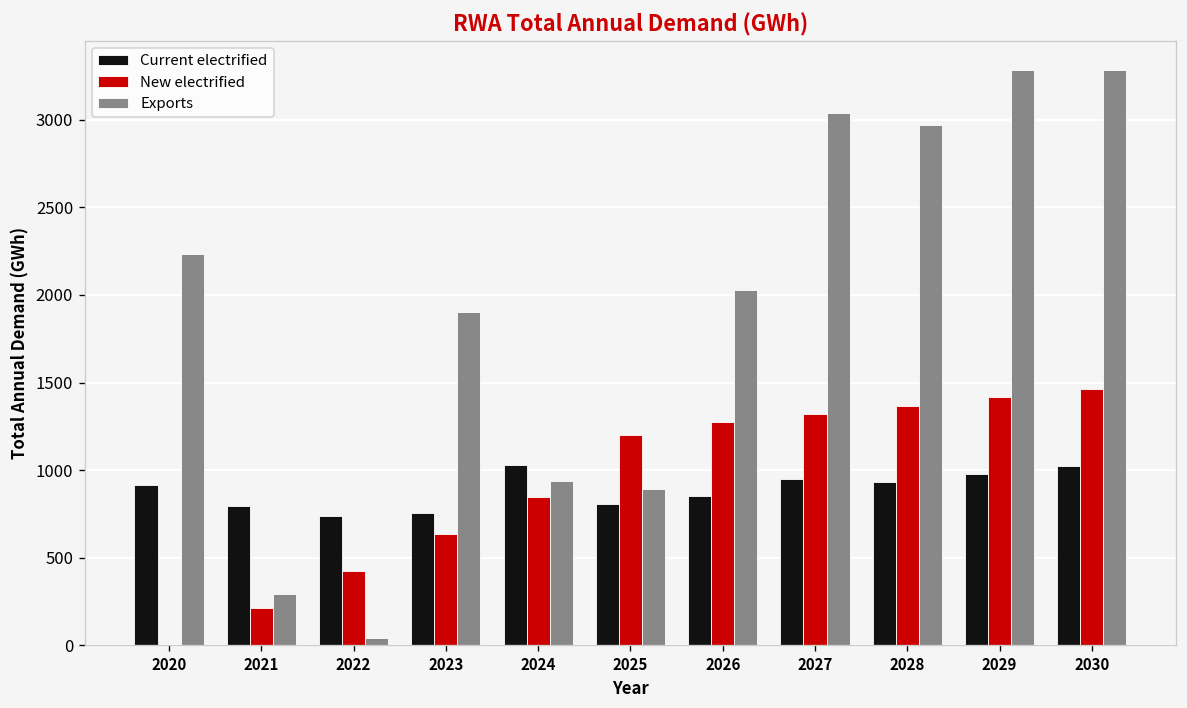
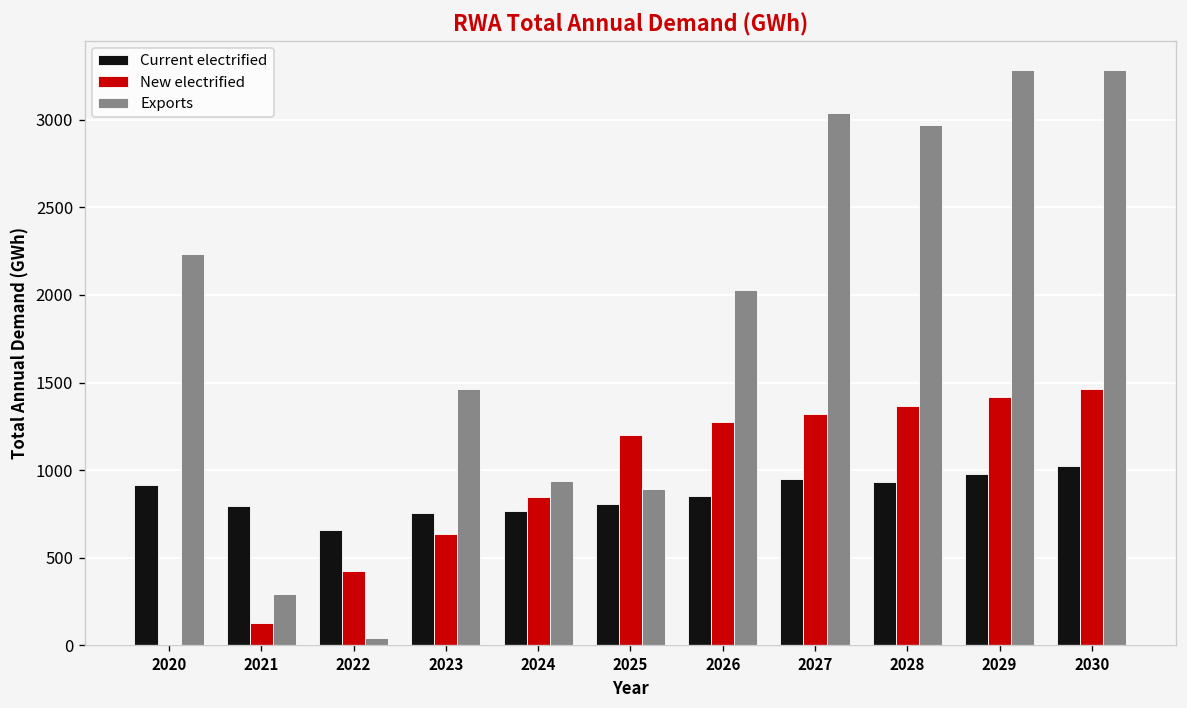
  {
    "Current electrified": {
      "2020": 920,
      "2021": 800,
-     "2022": 740,
+     "2022": 660,
      "2023": 760,
-     "2024": 1030,
+     "2024": 770,
      "2025": 810,
      "2026": 850,
      "2027": 950,
      "2028": 930,
      "2029": 980,
      "2030": 1030
    },
    "New electrified": {
      "2020": 0,
-     "2021": 210,
+     "2021": 130,
      "2022": 420,
      "2023": 640,
      "2024": 850,
      "2025": 1200,
      "2026": 1270,
      "2027": 1320,
      "2028": 1370,
      "2029": 1420,
      "2030": 1460
    },
    "Exports": {
      "2020": 2240,
      "2021": 290,
      "2022": 40,
-     "2023": 1900,
+     "2023": 1460,
      "2024": 940,
      "2025": 890,
      "2026": 2030,
      "2027": 3040,
      "2028": 2970,
      "2029": 3290,
      "2030": 3290
    }
  }
